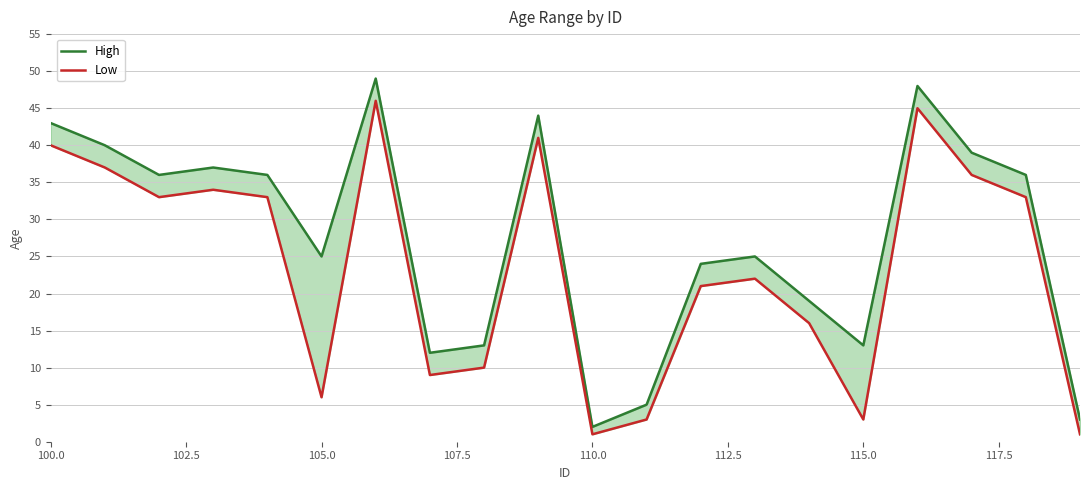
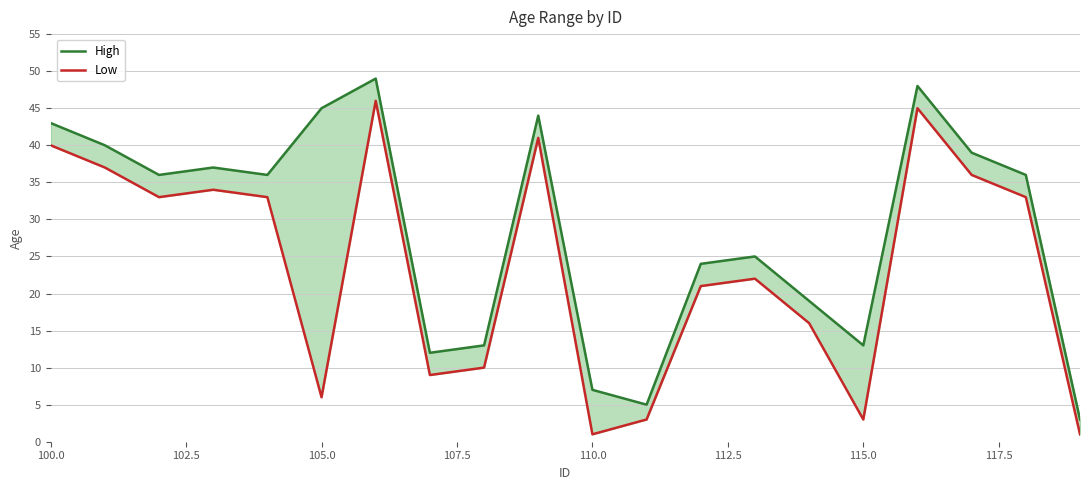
  {
    "High": {
      "100.0": 43,
-     "105.0": 25,
-     "110.0": 2,
+     "105.0": 45,
+     "110.0": 7,
      "115.0": 13
    },
    "Low": {
      "100.0": 40,
      "105.0": 6,
      "110.0": 1,
      "115.0": 3
    }
  }
